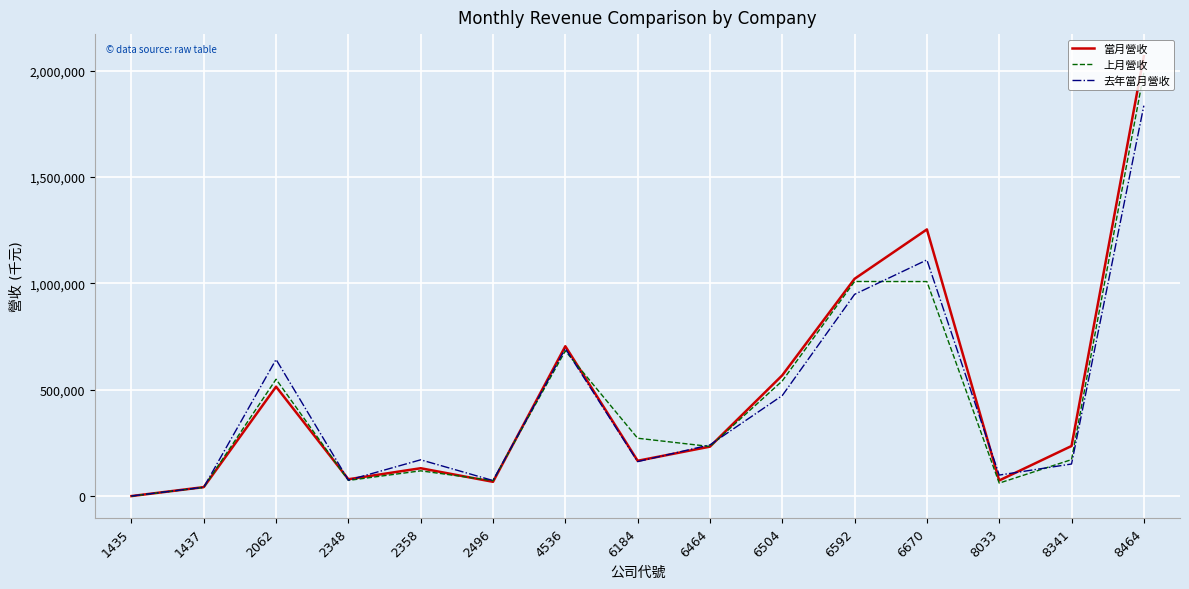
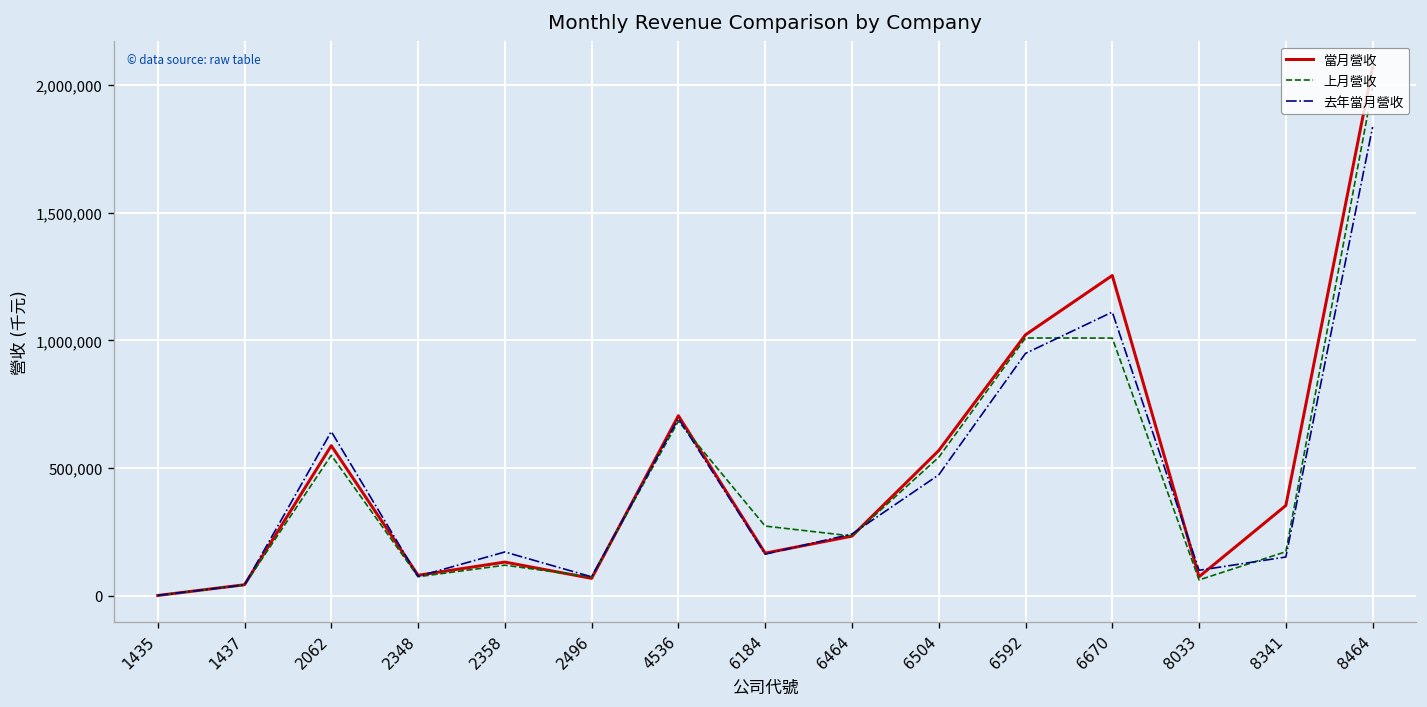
  {
    "當月營收": {
-     "2062": "520,000",
+     "2062": "590,000",
      "2358": "130,000",
      "6504": "570,000",
      "6592": "1,020,000",
      "6670": "1,250,000",
      "8033": "80,000",
-     "8341": "240,000"
+     "8341": "350,000"
    },
    "上月營收": {
      "2062": "550,000",
      "2358": "120,000",
      "6184": "270,000",
      "6504": "540,000",
      "6592": "1,010,000",
      "6670": "1,010,000",
      "8033": "60,000",
      "8341": "170,000"
    },
    "去年當月營收": {
      "2062": "640,000",
      "2358": "170,000",
      "6504": "470,000",
      "6592": "950,000",
      "6670": "1,110,000",
      "8033": "100,000",
      "8341": "150,000",
      "8464": "1,830,000"
    }
  }
